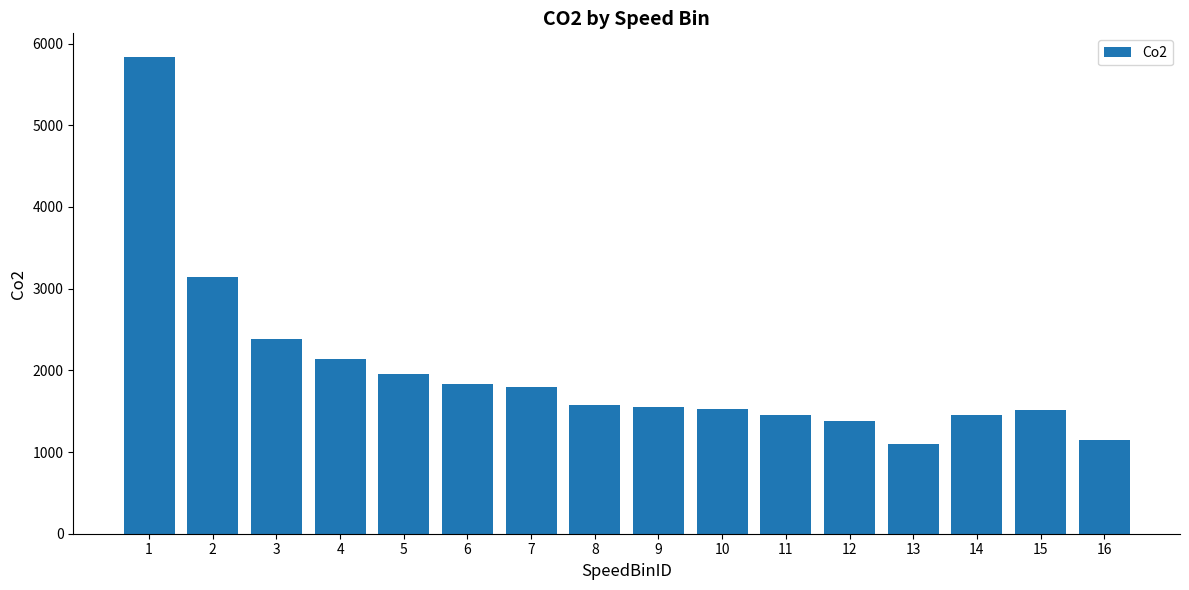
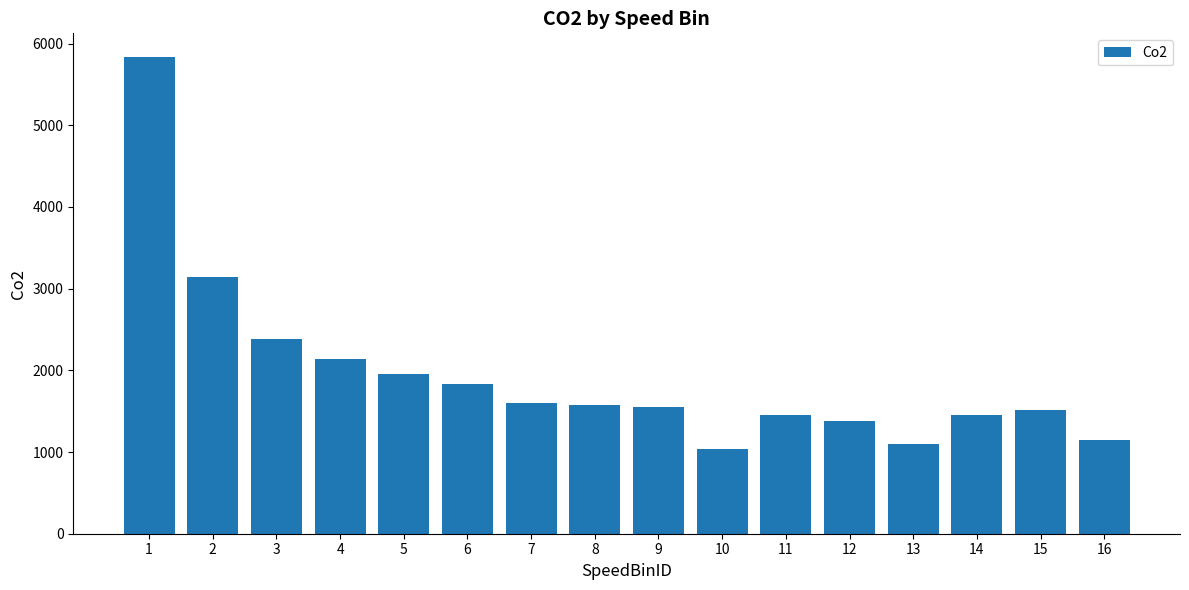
  {
    "1": 5800,
    "2": 3100,
    "3": 2400,
    "4": 2100,
    "5": 2000,
    "6": 1800,
-   "7": 1800,
+   "7": 1600,
    "8": 1600,
    "9": 1500,
-   "10": 1500,
+   "10": 1000,
    "11": 1500,
    "12": 1400,
    "13": 1100,
    "14": 1500,
    "15": 1500,
    "16": 1100
  }
